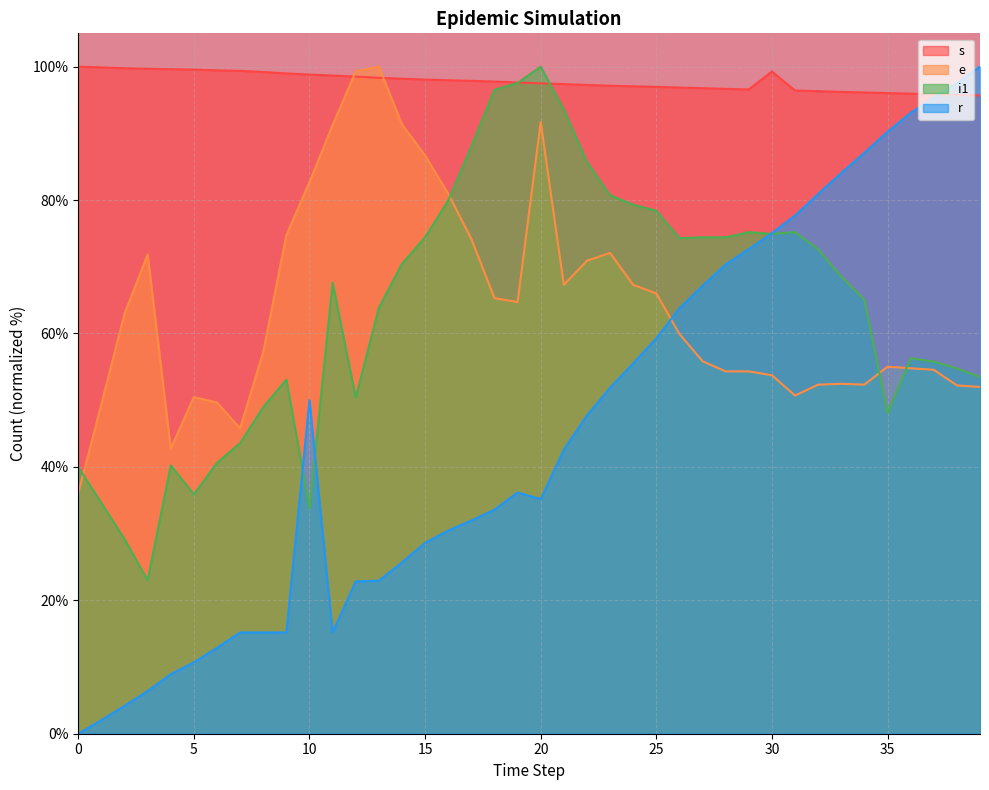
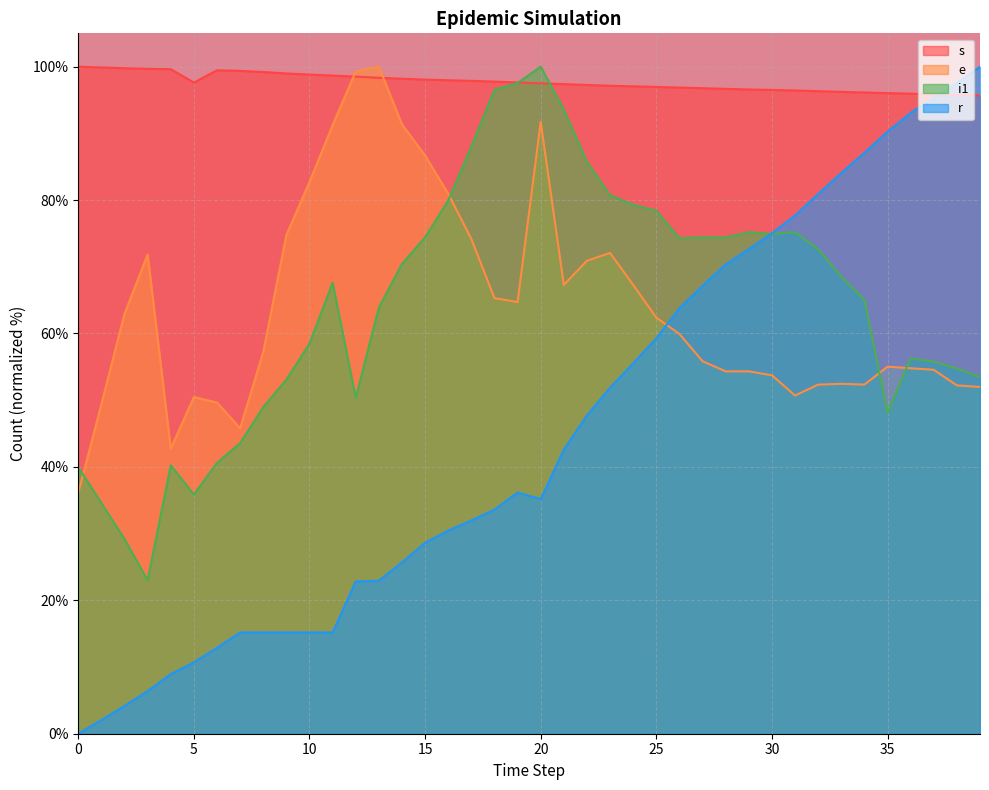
  {
    "s": {
      "0": "100%",
-     "5": "100%",
+     "5": "98%",
      "10": "99%",
      "15": "98%",
      "20": "98%",
      "25": "97%",
-     "30": "99%",
+     "30": "97%",
      "35": "96%"
    },
    "e": {
      "0": "36%",
      "5": "50%",
      "10": "83%",
      "15": "87%",
      "20": "92%",
-     "25": "66%",
+     "25": "62%",
      "30": "54%",
      "35": "55%"
    },
    "i1": {
      "0": "40%",
      "5": "36%",
-     "10": "34%",
+     "10": "58%",
      "15": "74%",
      "20": "100%",
      "25": "78%",
      "35": "48%"
    },
    "r": {
      "0": "0%",
      "5": "11%",
-     "10": "50%",
+     "10": "15%",
      "15": "29%",
      "20": "35%",
      "25": "59%",
      "35": "90%"
    }
  }
